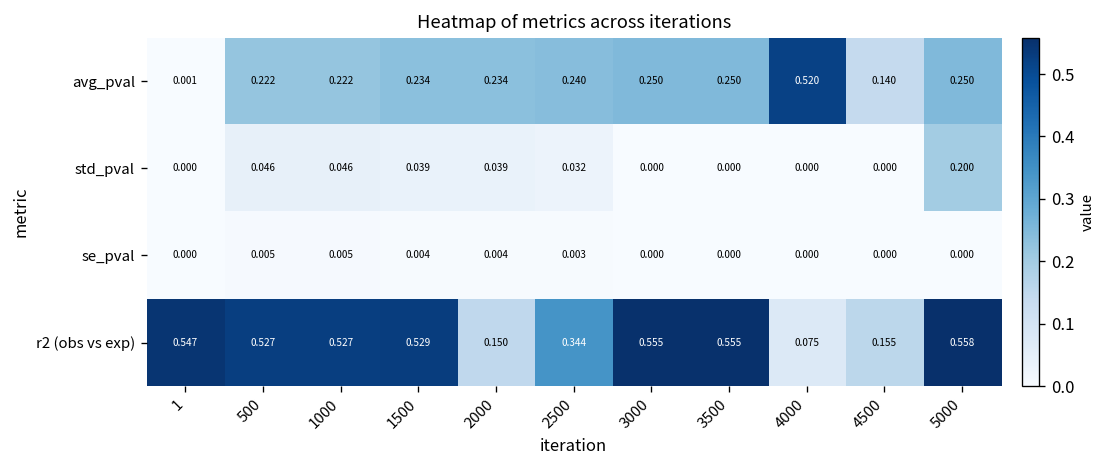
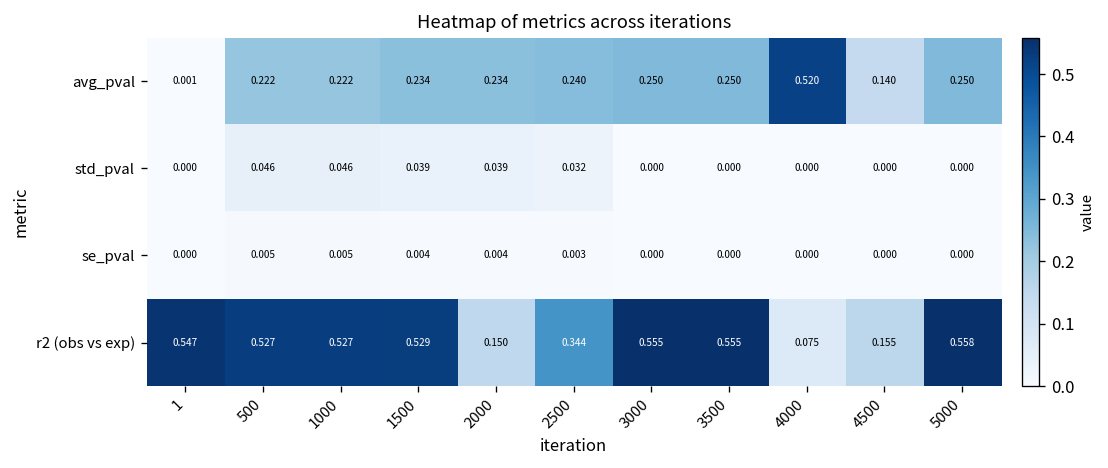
  {
    "avg_pval": {
      "1": 0.001,
      "500": 0.222,
      "1000": 0.222,
      "1500": 0.234,
      "2000": 0.234,
      "2500": 0.240,
      "3000": 0.250,
      "3500": 0.250,
      "4000": 0.520,
      "4500": 0.140,
      "5000": 0.250
    },
    "std_pval": {
      "1": 0.000,
      "500": 0.046,
      "1000": 0.046,
      "1500": 0.039,
      "2000": 0.039,
      "2500": 0.032,
      "3000": 0.000,
      "3500": 0.000,
      "4000": 0.000,
      "4500": 0.000,
-     "5000": 0.200
+     "5000": 0.000
    },
    "se_pval": {
      "1": 0.000,
      "500": 0.005,
      "1000": 0.005,
      "1500": 0.004,
      "2000": 0.004,
      "2500": 0.003,
      "3000": 0.000,
      "3500": 0.000,
      "4000": 0.000,
      "4500": 0.000,
      "5000": 0.000
    },
    "r2 (obs vs exp)": {
      "1": 0.547,
      "500": 0.527,
      "1000": 0.527,
      "1500": 0.529,
      "2000": 0.150,
      "2500": 0.344,
      "3000": 0.555,
      "3500": 0.555,
      "4000": 0.075,
      "4500": 0.155,
      "5000": 0.558
    }
  }
